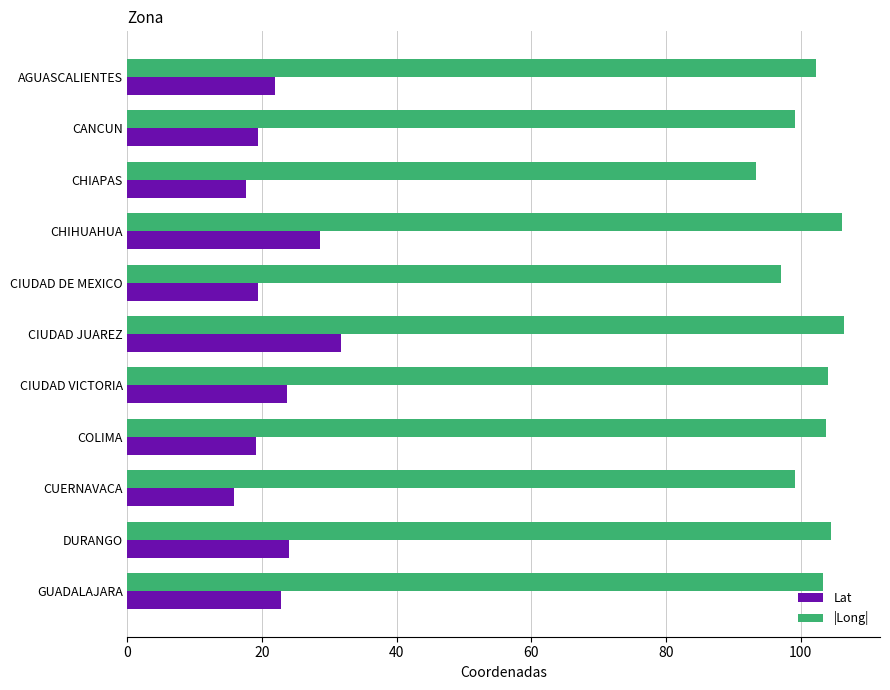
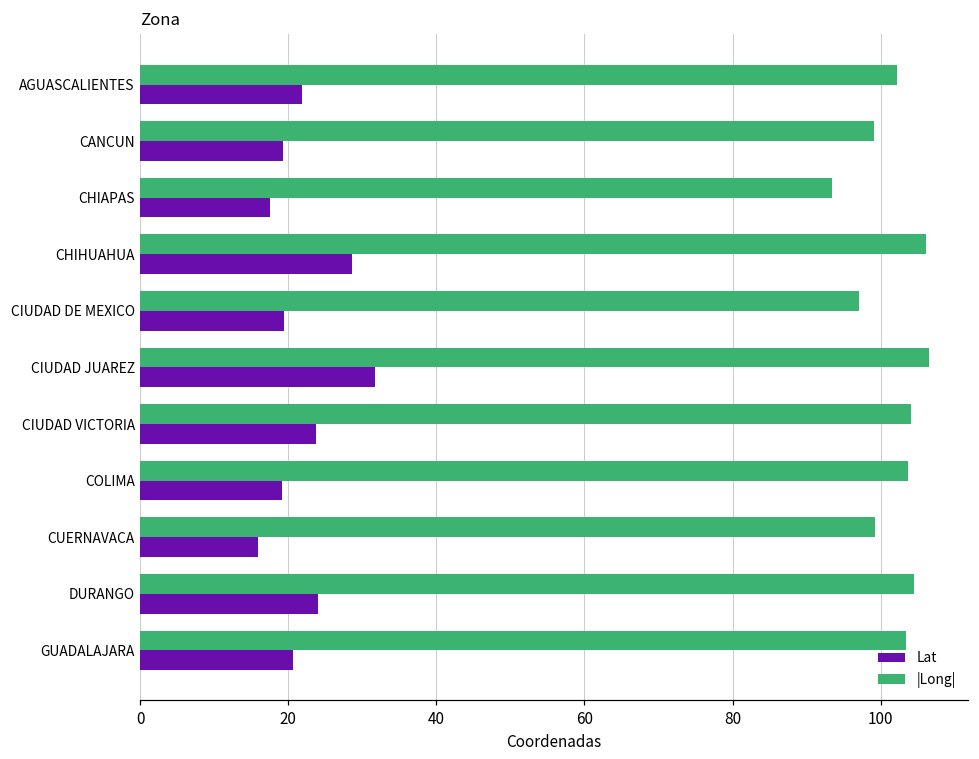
  {
    "Lat": {
      "AGUASCALIENTES": 22,
      "CANCUN": 19,
      "CHIAPAS": 18,
      "CHIHUAHUA": 29,
      "CIUDAD DE MEXICO": 19,
      "CIUDAD JUAREZ": 32,
      "CIUDAD VICTORIA": 24,
      "COLIMA": 19,
      "CUERNAVACA": 16,
      "DURANGO": 24,
-     "GUADALAJARA": 23
+     "GUADALAJARA": 21
    },
    "|Long|": {
      "AGUASCALIENTES": 102,
      "CANCUN": 99,
      "CHIAPAS": 93,
      "CHIHUAHUA": 106,
      "CIUDAD DE MEXICO": 97,
      "CIUDAD JUAREZ": 106,
      "CIUDAD VICTORIA": 104,
      "COLIMA": 104,
      "CUERNAVACA": 99,
      "DURANGO": 105,
      "GUADALAJARA": 103
    }
  }
